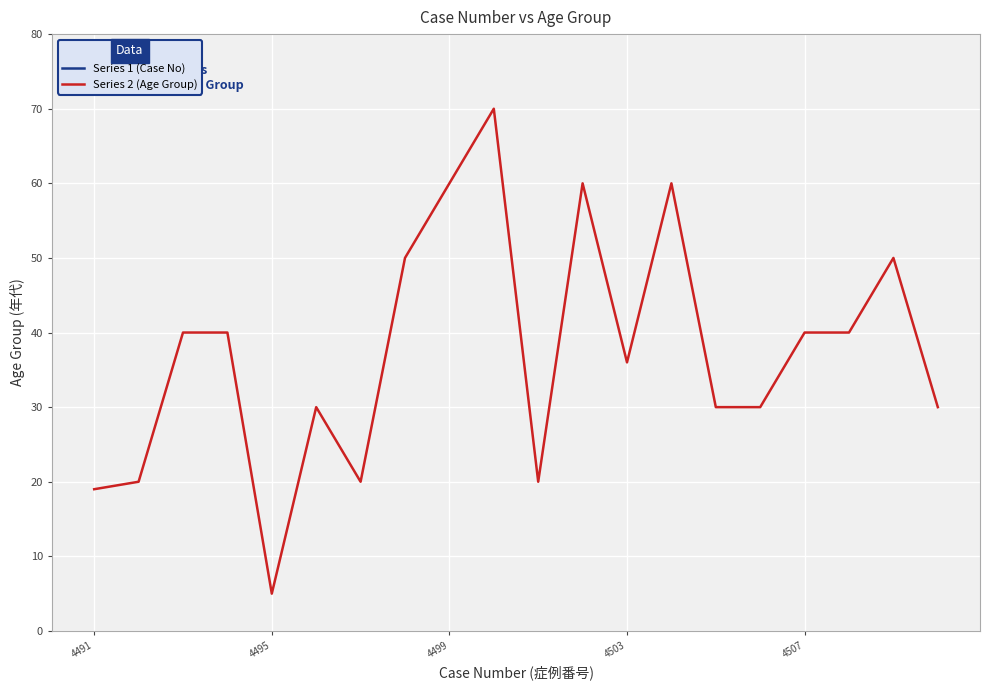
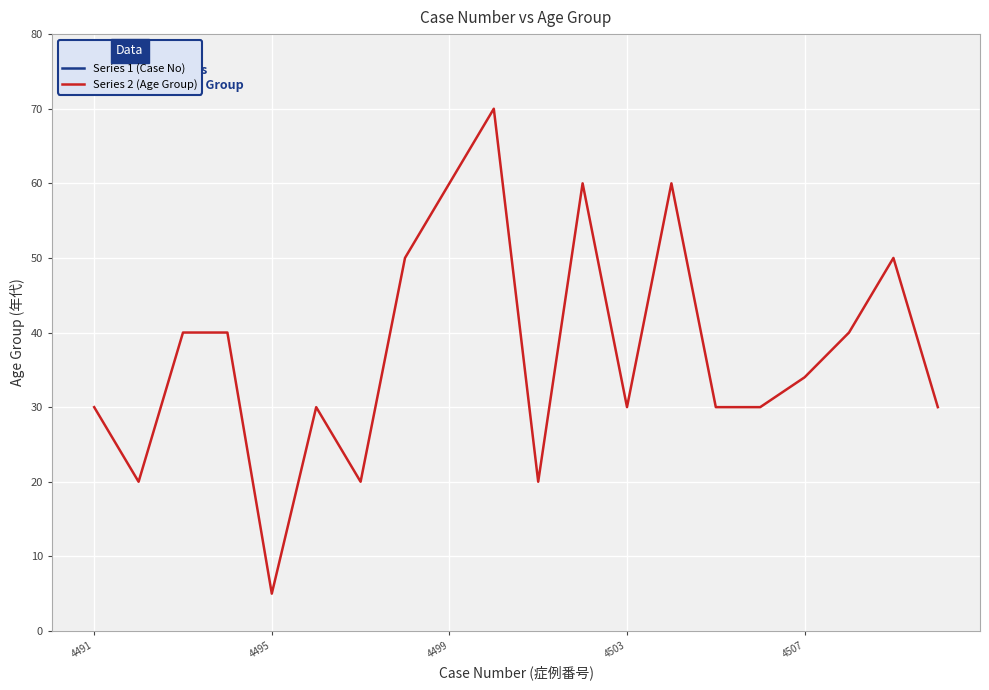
  {
    "Series 2 (Age Group)": {
-     "4491": 19,
+     "4491": 30,
      "4495": 5,
      "4499": 60,
-     "4503": 36,
-     "4507": 40
+     "4503": 30,
+     "4507": 34
    }
  }
